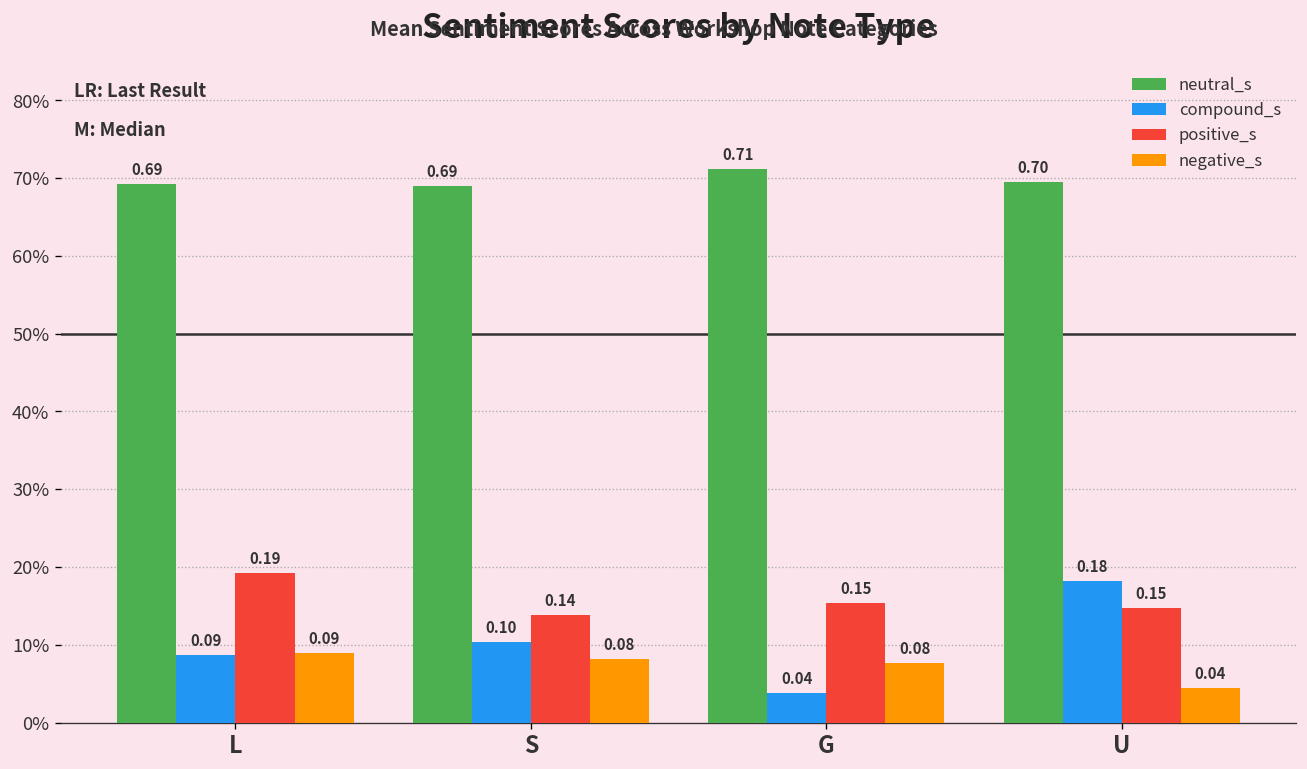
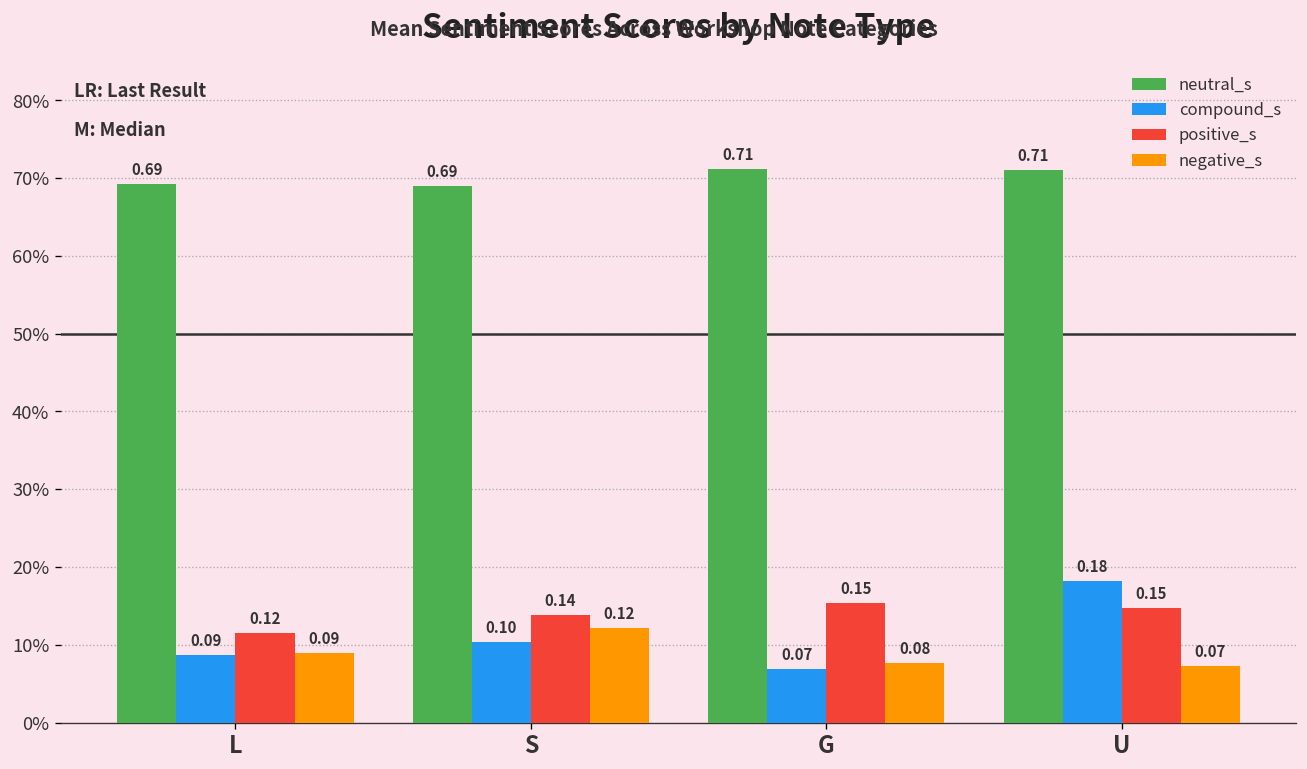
  {
    "neutral_s": {
      "L": 0.69,
      "S": 0.69,
      "G": 0.71,
-     "U": 0.70
+     "U": 0.71
    },
    "compound_s": {
      "L": 0.09,
      "S": 0.10,
-     "G": 0.04,
+     "G": 0.07,
      "U": 0.18
    },
    "positive_s": {
-     "L": 0.19,
+     "L": 0.12,
      "S": 0.14,
      "G": 0.15,
      "U": 0.15
    },
    "negative_s": {
      "L": 0.09,
-     "S": 0.08,
+     "S": 0.12,
      "G": 0.08,
-     "U": 0.04
+     "U": 0.07
    }
  }
